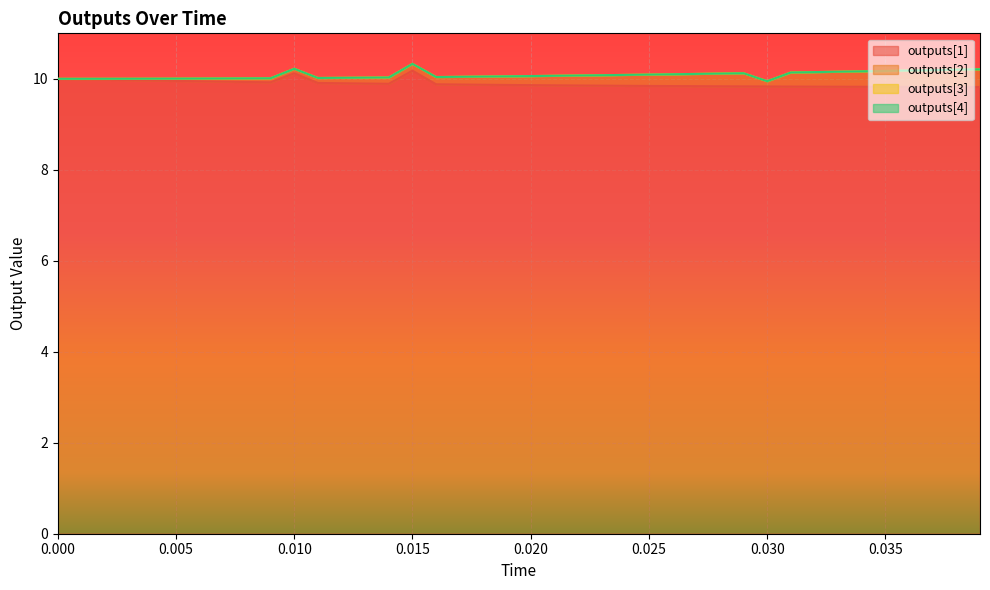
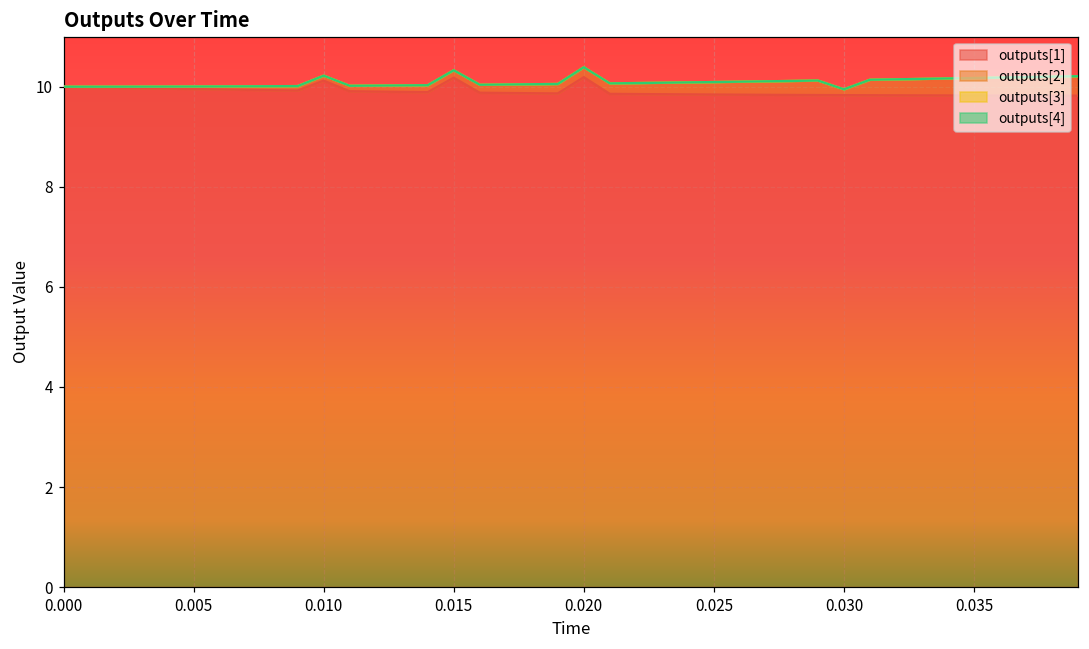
  {
    "outputs[1]": {
      "0.010": 10.1,
      "0.015": 10.2,
-     "0.020": 9.9,
+     "0.020": 10.2,
      "0.025": 9.8,
      "0.030": 9.8
    }
  }
